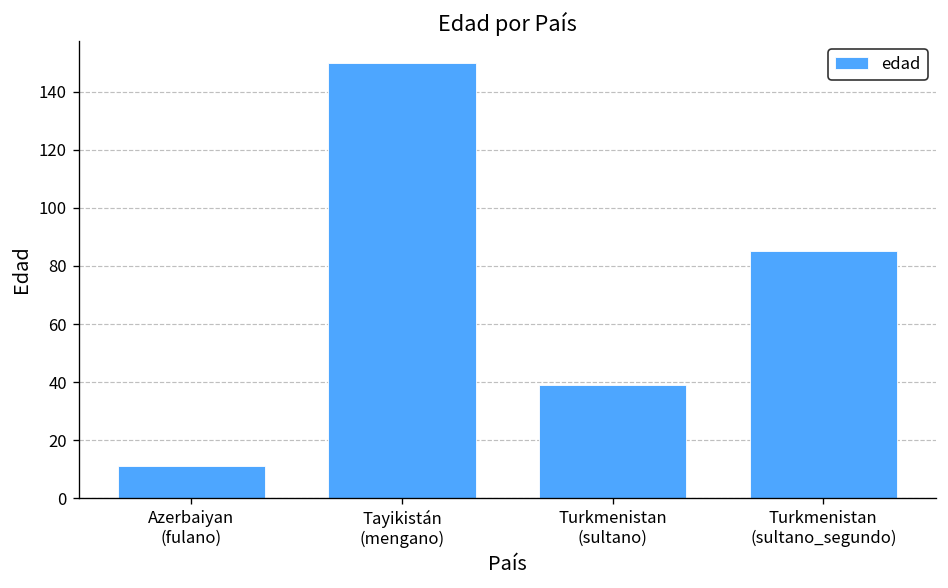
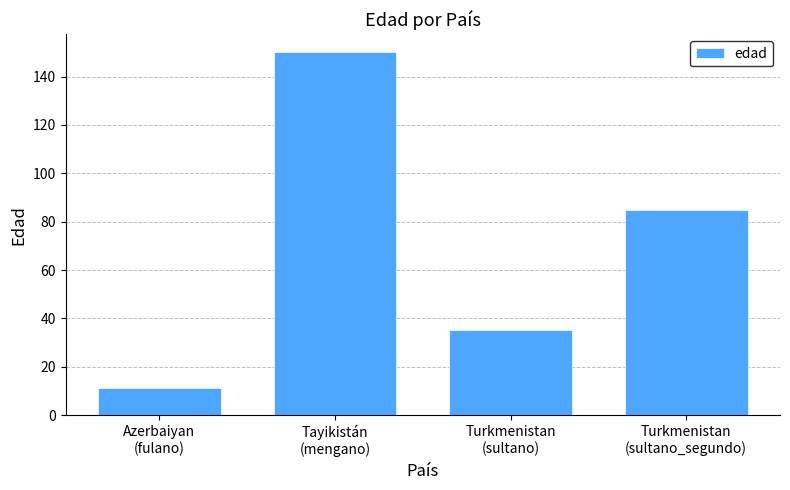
  {
    "Azerbaiyan (fulano)": 11,
    "Tayikistán (mengano)": 150,
-   "Turkmenistan (sultano)": 39,
+   "Turkmenistan (sultano)": 35,
    "Turkmenistan (sultano_segundo)": 85
  }
